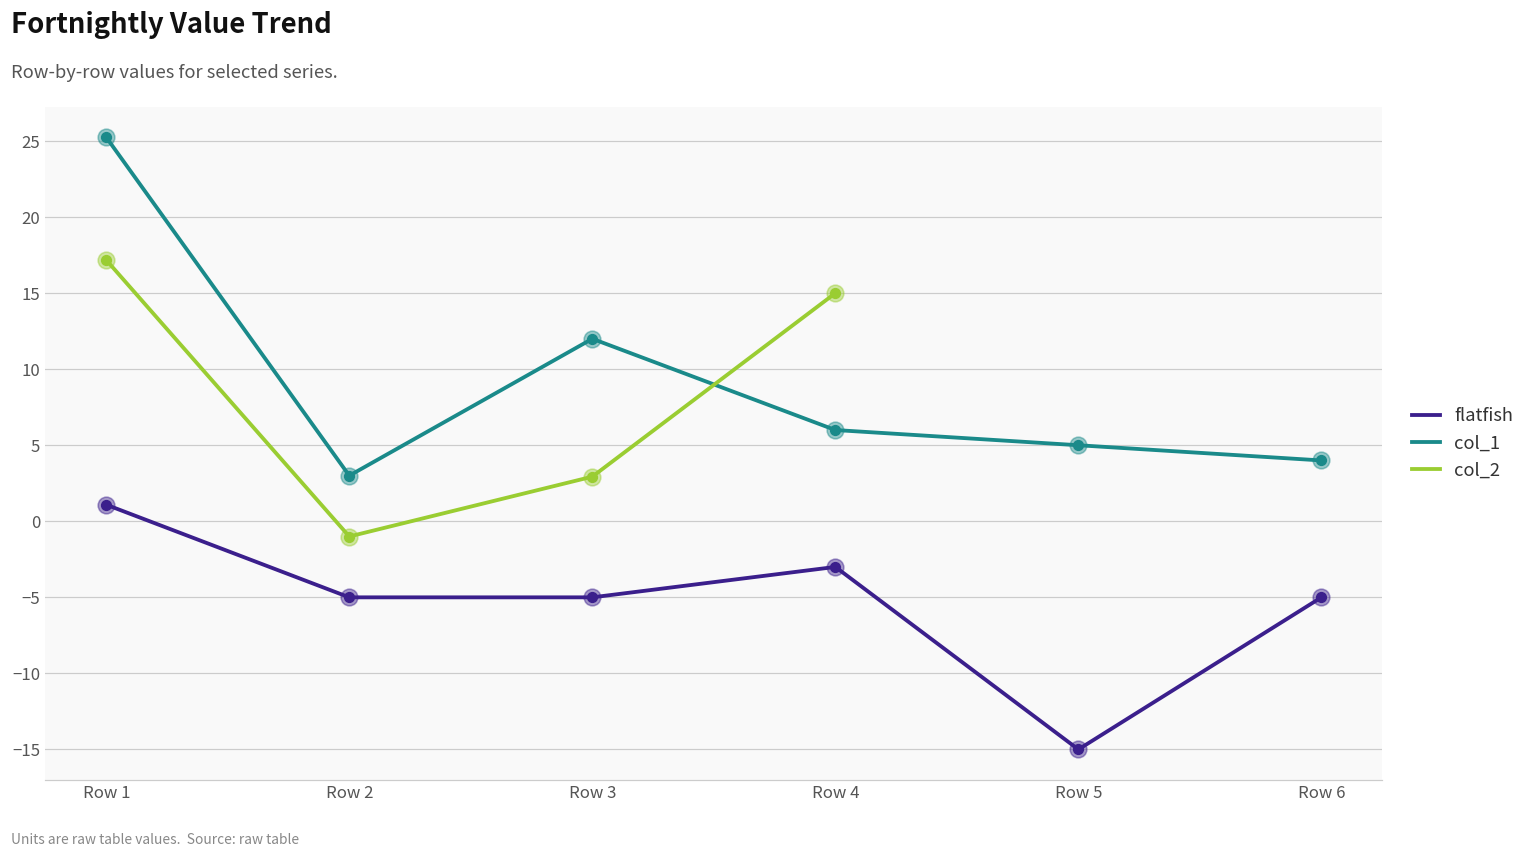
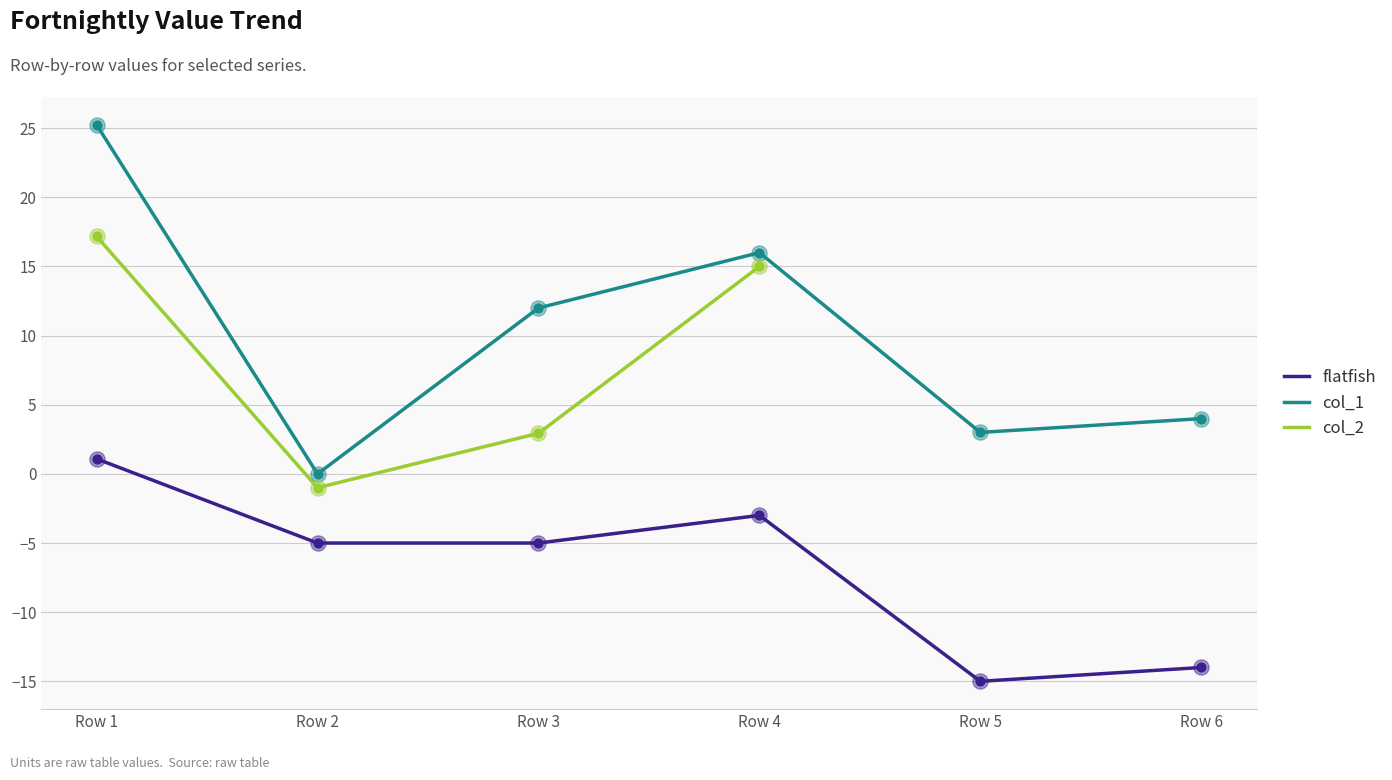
  {
    "flatfish": {
      "Row 1": 1,
      "Row 2": -5,
      "Row 3": -5,
      "Row 4": -3,
      "Row 5": -15,
-     "Row 6": -5
+     "Row 6": -14
    },
    "col_1": {
      "Row 1": 25.2,
-     "Row 2": 3,
+     "Row 2": 0,
      "Row 3": 12,
-     "Row 4": 6,
-     "Row 5": 5,
+     "Row 4": 16,
+     "Row 5": 3,
      "Row 6": 4
    },
    "col_2": {
      "Row 1": 17,
      "Row 2": -1,
      "Row 3": 3,
      "Row 4": 15
    }
  }
